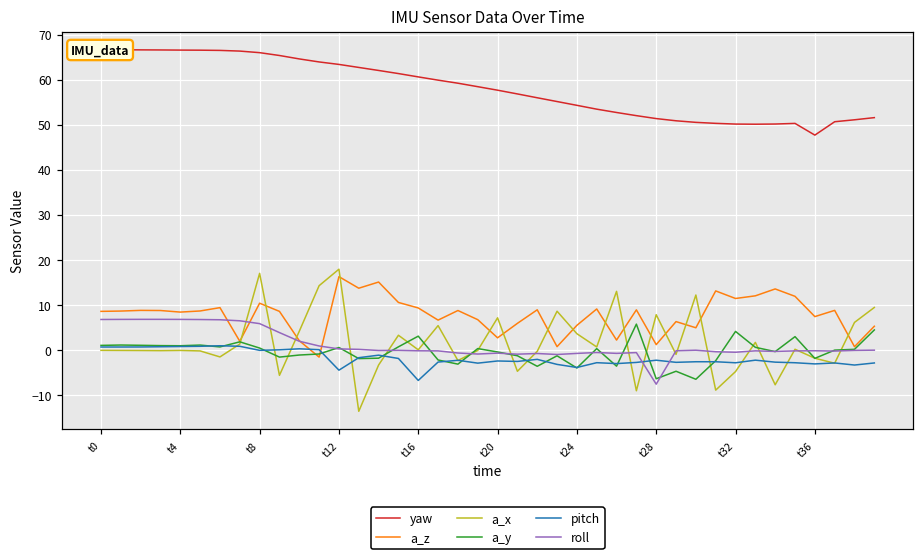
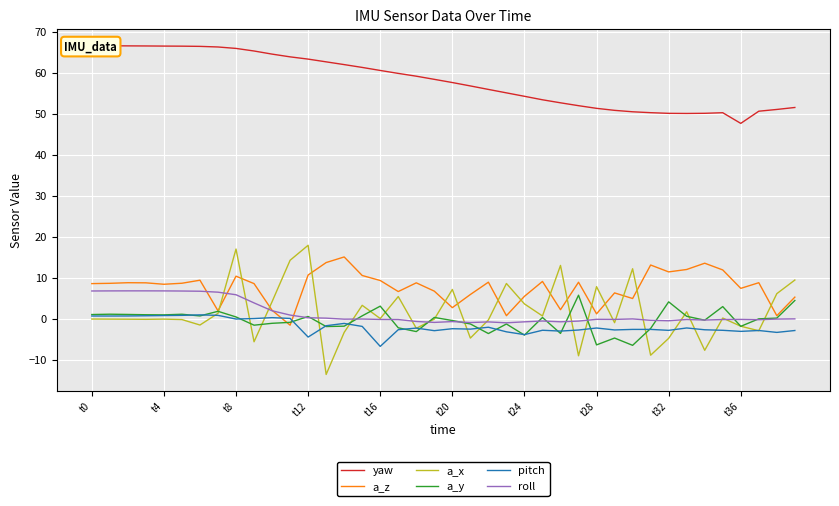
  {
    "yaw": {
      "t4": 67,
      "t8": 66,
      "t12": 63,
      "t16": 61,
      "t20": 58,
      "t24": 54,
      "t28": 51,
      "t32": 50,
      "t36": 48
    },
    "a_z": {
      "t0": 9,
      "t4": 8,
      "t8": 10,
-     "t12": 16,
+     "t12": 11,
      "t16": 9,
      "t20": 3,
      "t24": 5,
      "t28": 1,
      "t32": 11,
      "t36": 7
    },
    "a_x": {
      "t0": 0,
      "t4": 0,
      "t8": 17,
      "t12": 18,
      "t20": 7,
      "t24": 4,
      "t28": 8,
      "t32": -5
    },
    "a_y": {
      "t16": 3,
      "t28": -6,
      "t32": 4
    },
    "pitch": {
      "t12": -4,
      "t16": -7,
      "t20": -2,
      "t28": -2,
      "t32": -3,
      "t36": -3
    },
    "roll": {
      "t0": 7,
      "t4": 7,
      "t8": 6,
      "t24": -1,
-     "t28": -8,
+     "t28": 0,
      "t32": -1,
      "t36": 0
    }
  }
